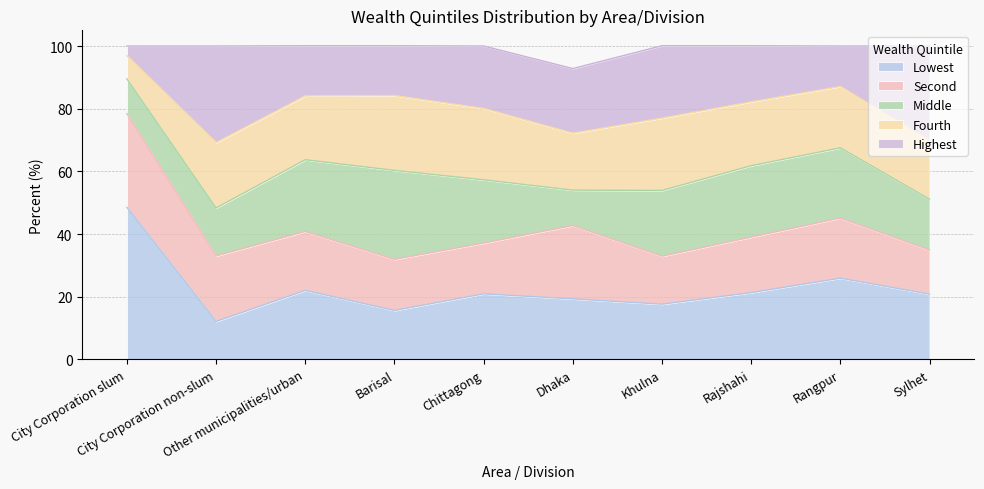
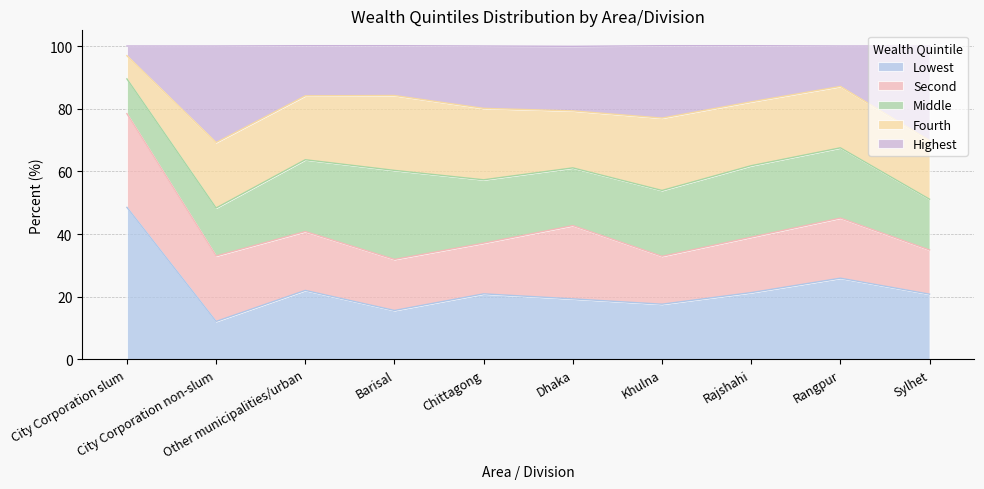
  {
    "Middle": {
      "City Corporation slum": 11,
      "City Corporation non-slum": 15,
      "Other municipalities/urban": 23,
      "Barisal": 28,
      "Chittagong": 20,
-     "Dhaka": 11,
+     "Dhaka": 18,
      "Khulna": 21,
      "Rajshahi": 23,
      "Rangpur": 22,
      "Sylhet": 16
    }
  }
